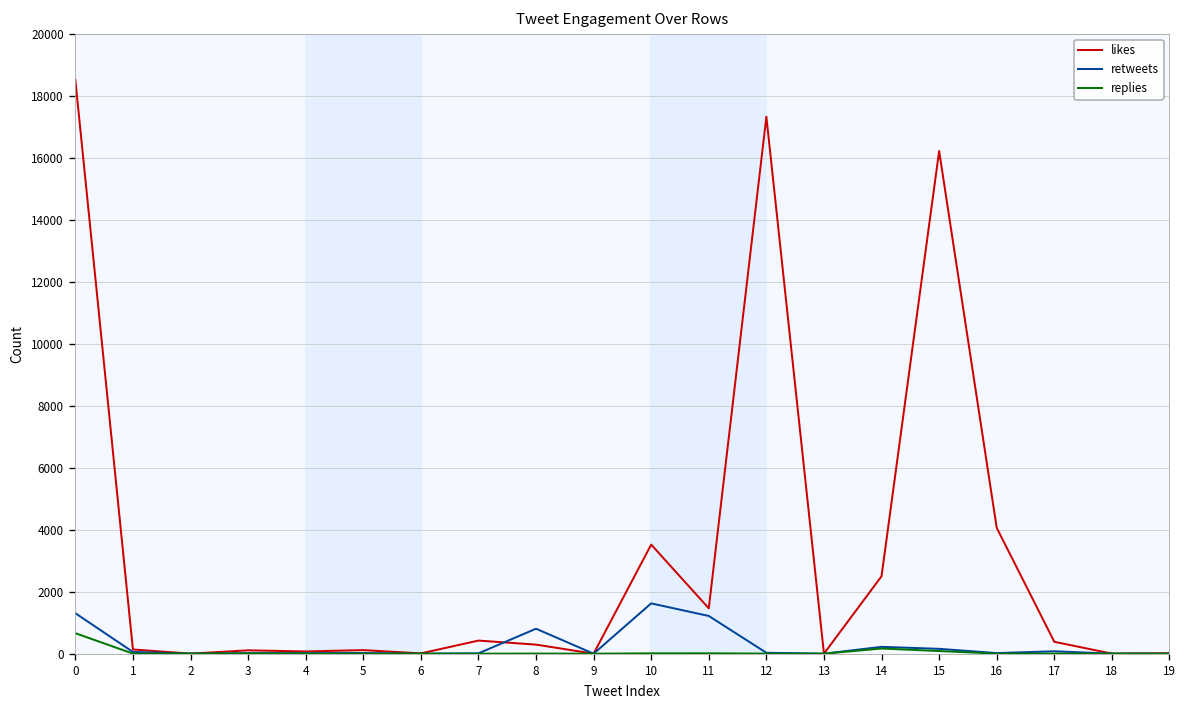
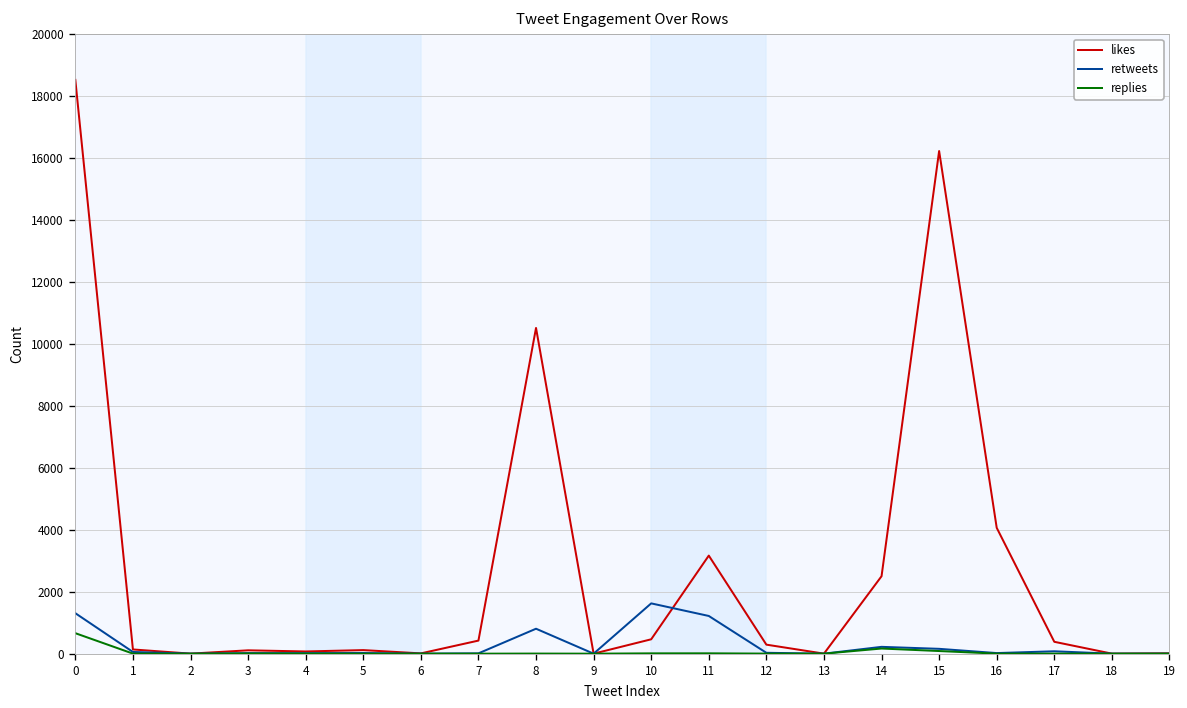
  {
    "likes": {
      "0": 18500,
      "7": 400,
-     "8": 300,
-     "10": 3500,
-     "11": 1500,
-     "12": 17300,
+     "8": 10500,
+     "10": 500,
+     "11": 3200,
+     "12": 300,
      "14": 2500,
      "15": 16200,
      "16": 4100,
      "17": 400
    },
    "retweets": {
      "0": 1300,
      "8": 800,
      "10": 1600,
      "11": 1200
    },
    "replies": {
      "0": 700,
      "8": 0,
      "10": 0,
      "11": 0
    }
  }
